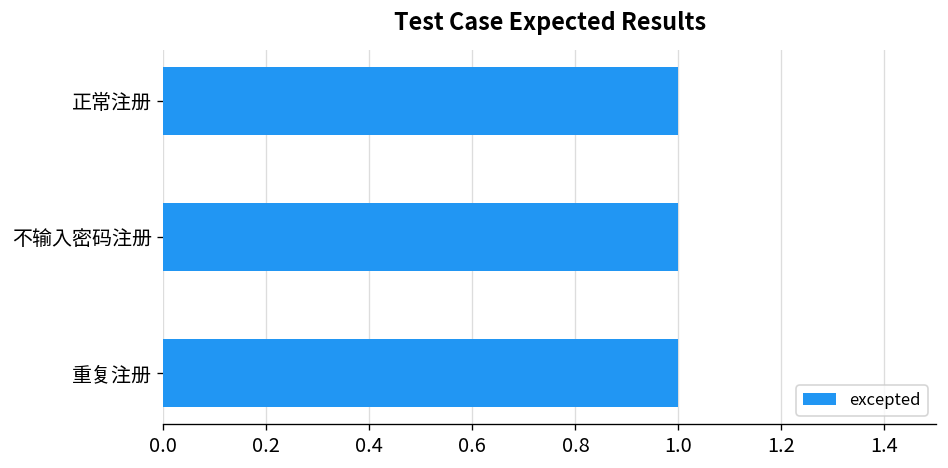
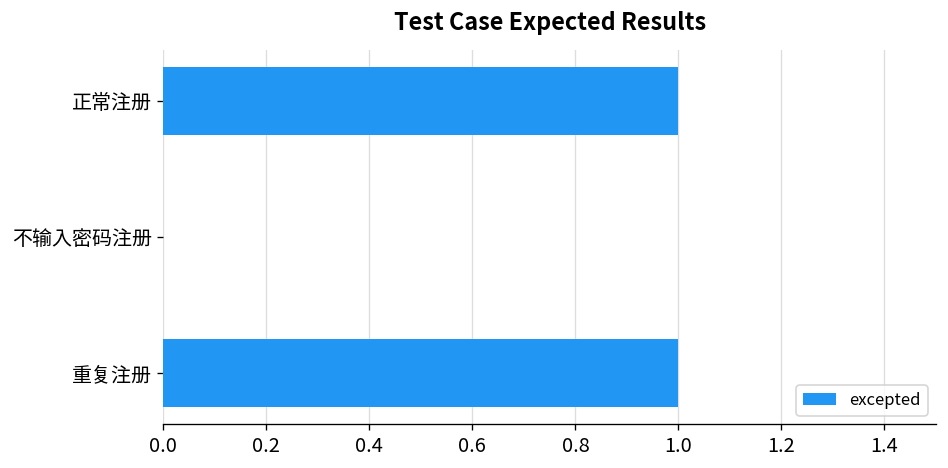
  {
    "正常注册": 1,
-   "不输入密码注册": 1,
+   "不输入密码注册": 0,
    "重复注册": 1
  }
